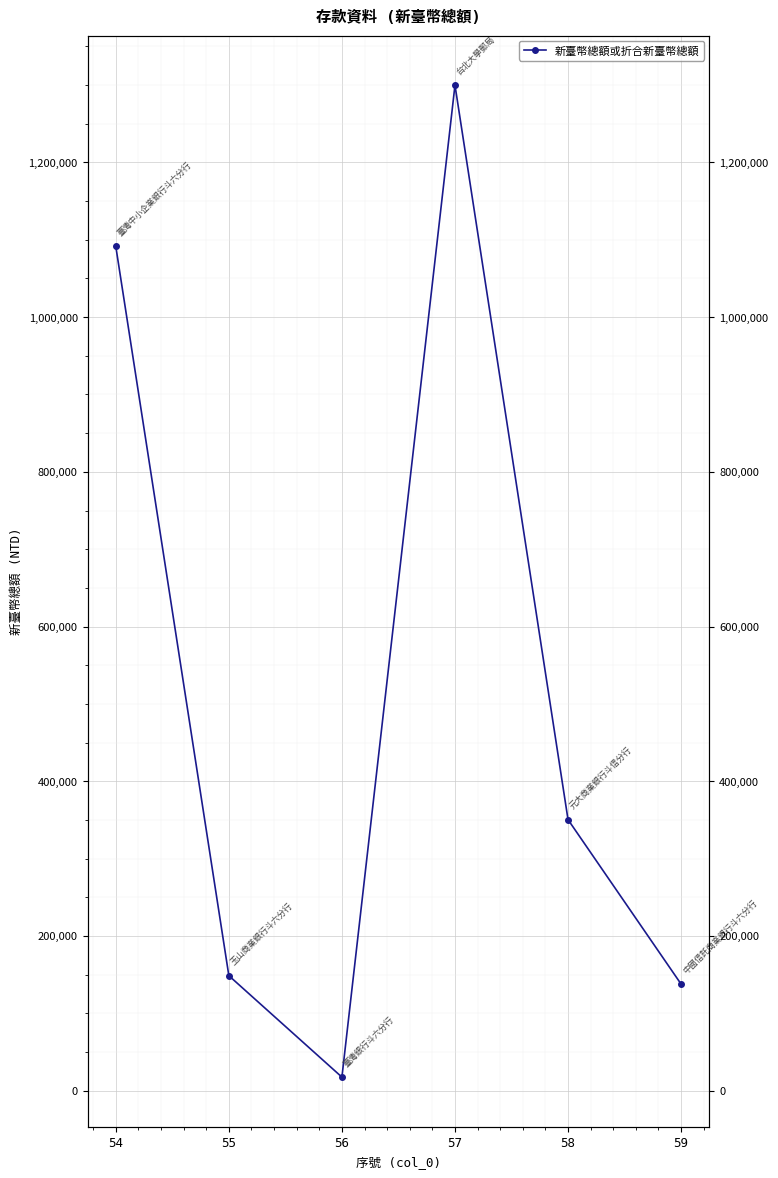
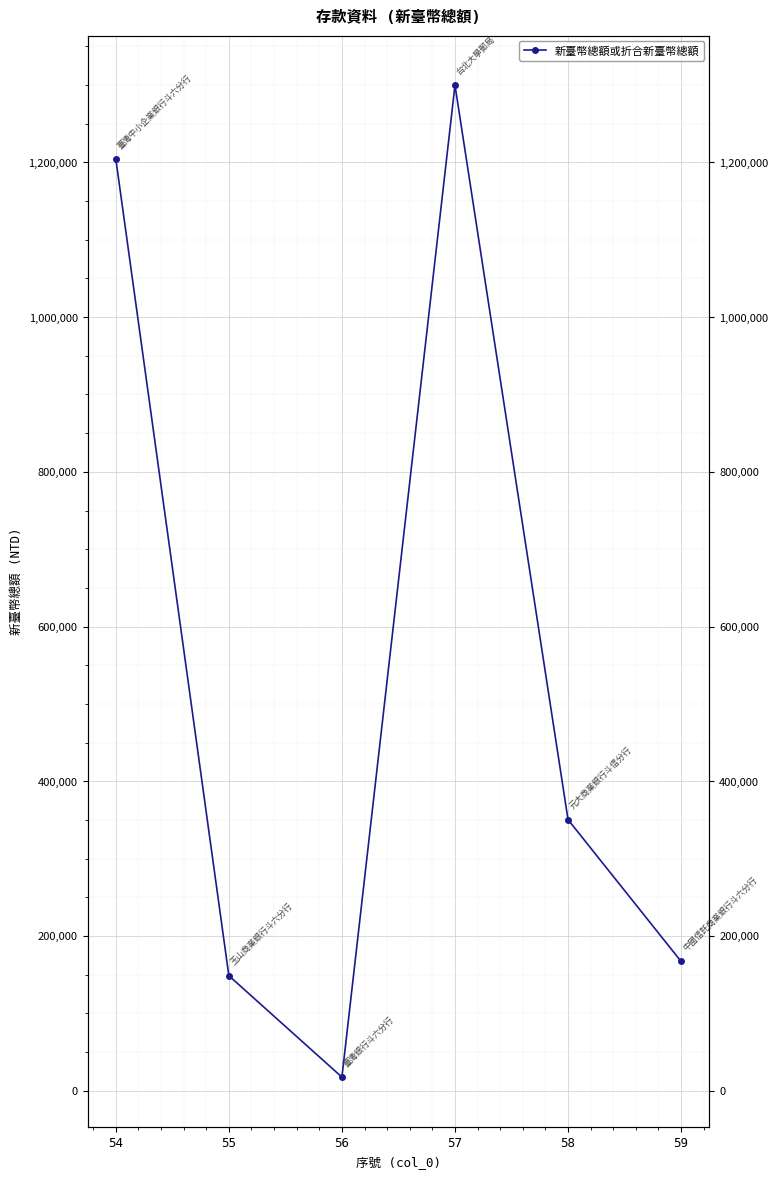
  {
-   "54": "1,090,000",
+   "54": "1,200,000",
    "55": "150,000",
    "56": "20,000",
    "57": "1,300,000",
    "58": "350,000",
-   "59": "140,000"
+   "59": "170,000"
  }
